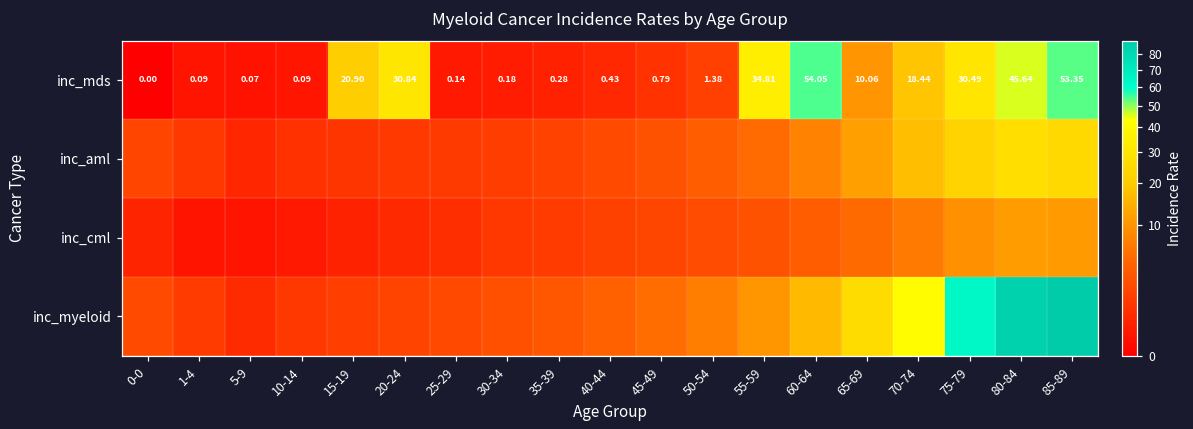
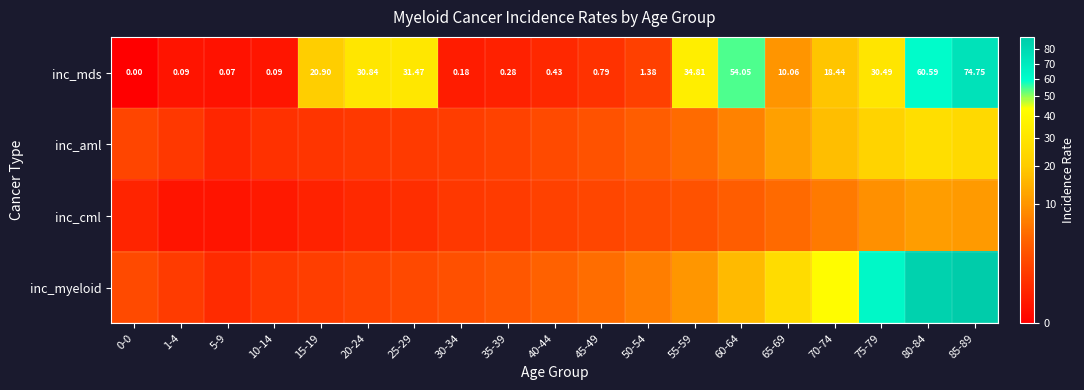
  {
    "inc_mds": {
      "0-0": 0.00,
      "1-4": 0.09,
      "5-9": 0.07,
      "10-14": 0.09,
      "15-19": 20.90,
      "20-24": 30.84,
-     "25-29": 0.14,
+     "25-29": 31.47,
      "30-34": 0.18,
      "35-39": 0.28,
      "40-44": 0.43,
      "45-49": 0.79,
      "50-54": 1.38,
      "55-59": 34.81,
      "60-64": 54.05,
      "65-69": 10.06,
      "70-74": 18.44,
      "75-79": 30.49,
-     "80-84": 45.64,
-     "85-89": 53.35
+     "80-84": 60.59,
+     "85-89": 74.75
    }
  }
